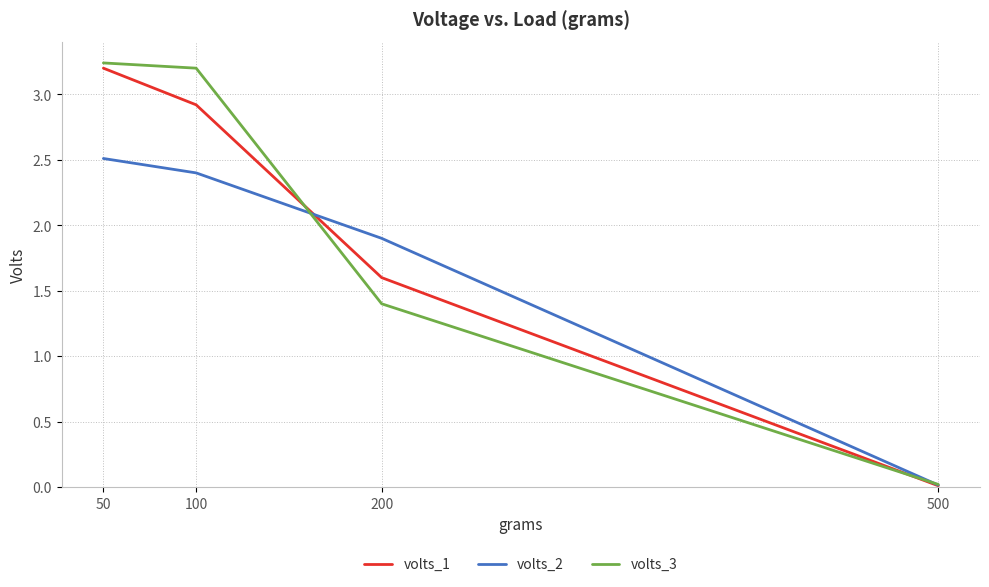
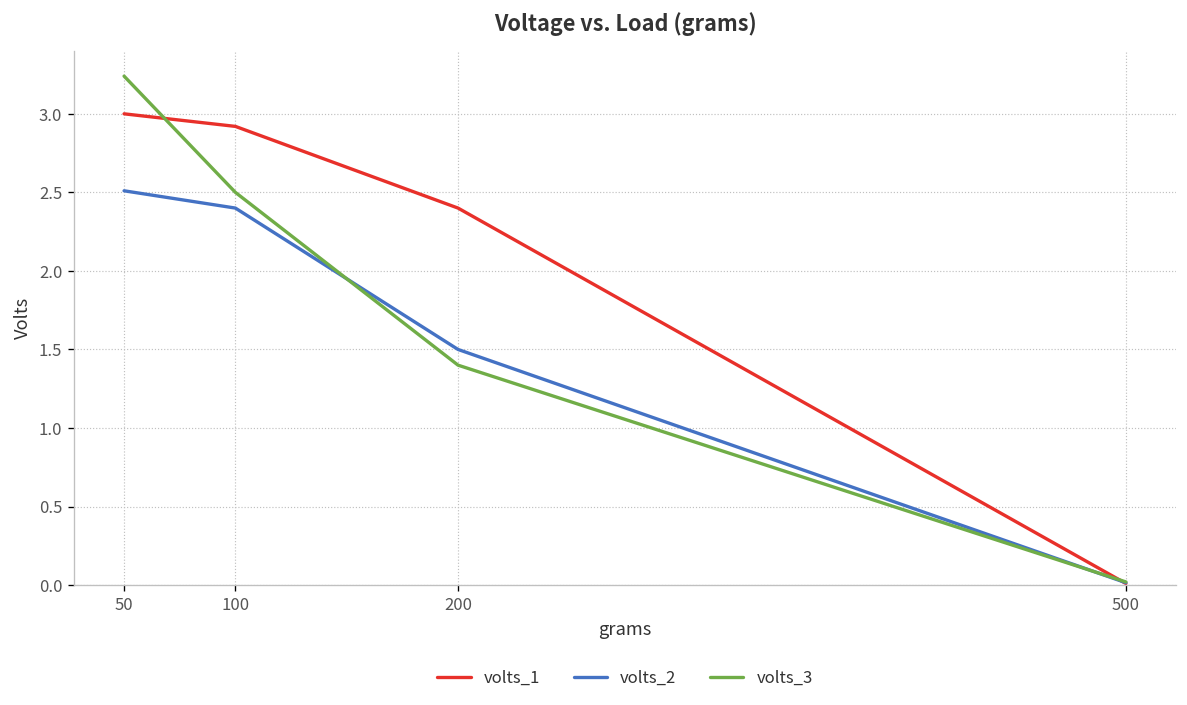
  {
    "volts_1": {
-     "50": 3.2,
+     "50": 3.0,
      "100": 2.92,
-     "200": 1.6
+     "200": 2.4
    },
    "volts_2": {
      "50": 2.5,
      "100": 2.4,
-     "200": 1.9
+     "200": 1.5
    },
    "volts_3": {
      "50": 3.24,
-     "100": 3.2,
+     "100": 2.5,
      "200": 1.4
    }
  }
